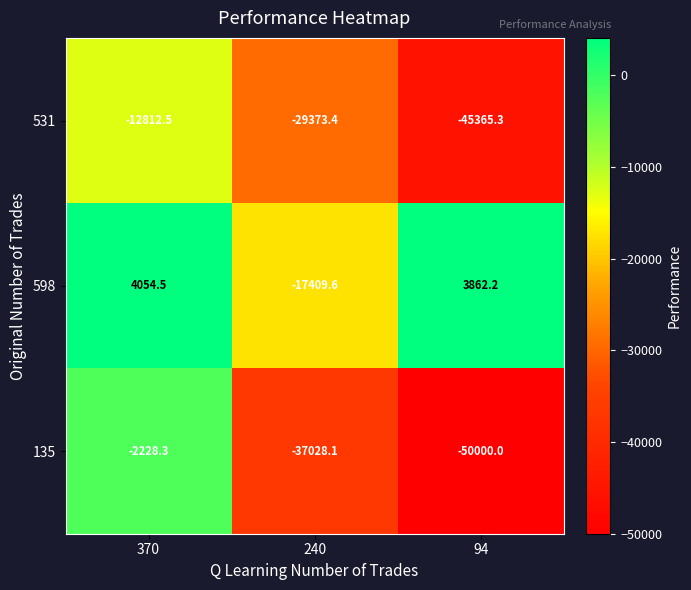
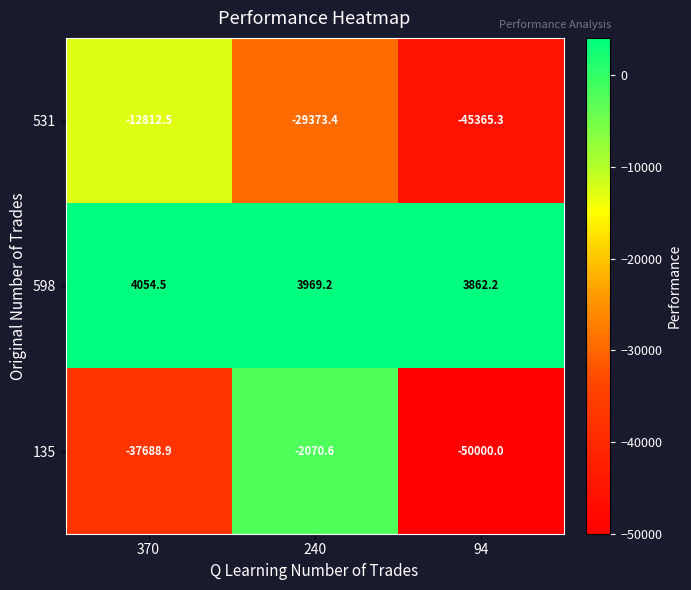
  {
    "531": {
      "370": -12812.5,
      "240": -29373.4,
      "94": -45365.3
    },
    "598": {
      "370": 4054.5,
-     "240": -17409.6,
+     "240": 3969.2,
      "94": 3862.2
    },
    "135": {
-     "370": -2228.3,
-     "240": -37028.1,
+     "370": -37688.9,
+     "240": -2070.6,
      "94": -50000.0
    }
  }
